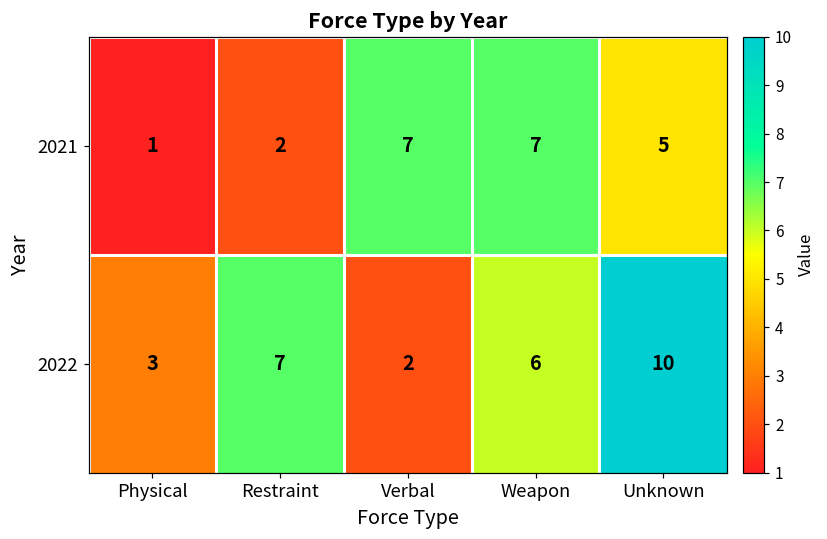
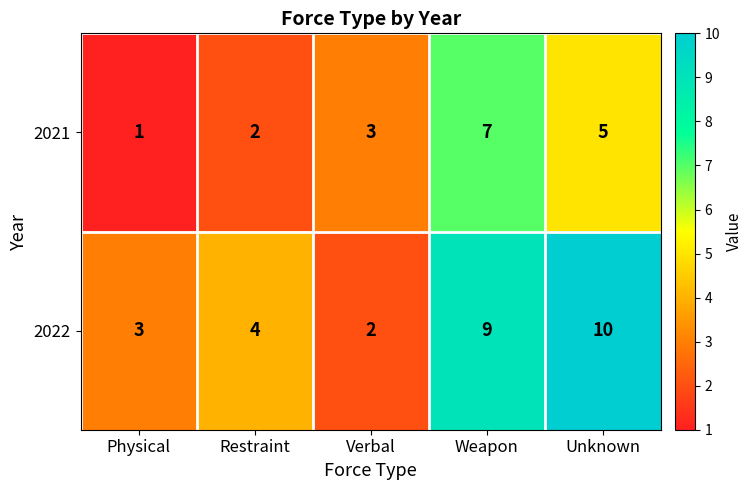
  {
    "2021": {
      "Physical": 1,
      "Restraint": 2,
-     "Verbal": 7,
+     "Verbal": 3,
      "Weapon": 7,
      "Unknown": 5
    },
    "2022": {
      "Physical": 3,
-     "Restraint": 7,
+     "Restraint": 4,
      "Verbal": 2,
-     "Weapon": 6,
+     "Weapon": 9,
      "Unknown": 10
    }
  }
